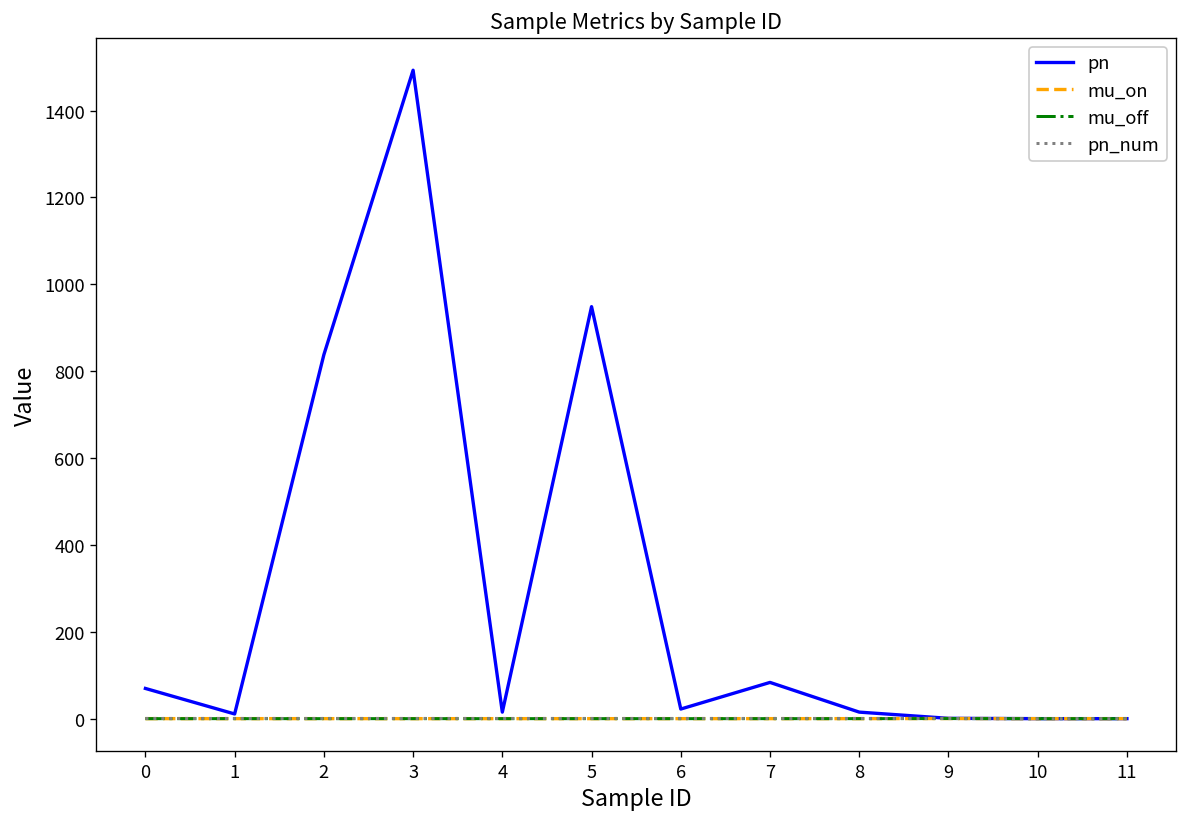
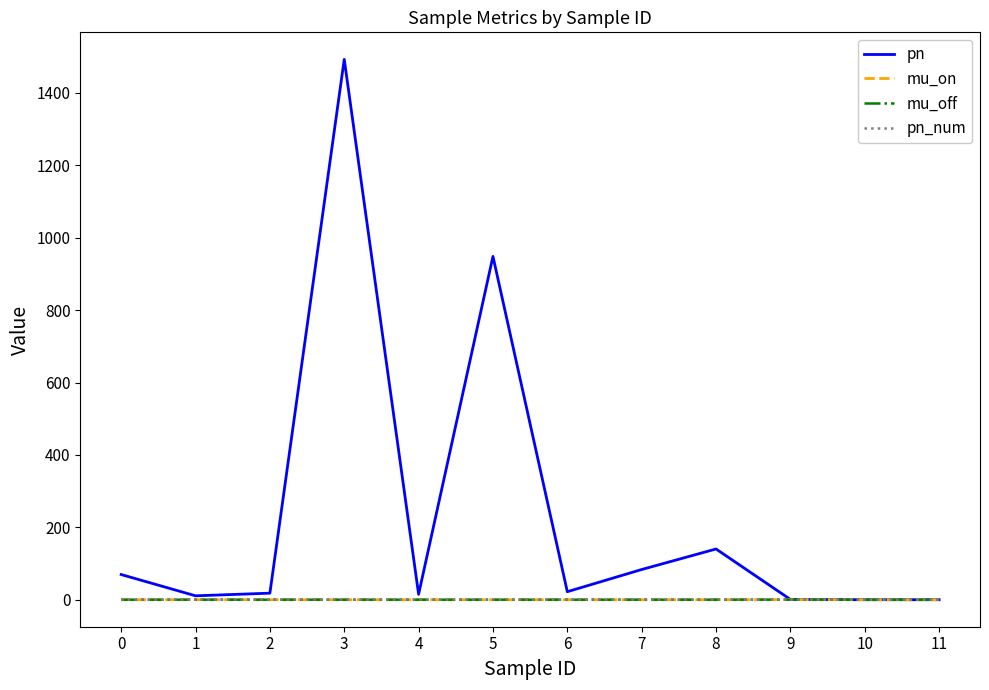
  {
    "pn": {
      "0": 70,
      "1": 10,
-     "2": 840,
+     "2": 20,
      "3": 1490,
      "4": 10,
      "5": 950,
      "6": 20,
      "7": 80,
-     "8": 20
+     "8": 140
    },
    "pn_num": {
      "0": 0,
      "1": 0,
      "2": 0,
      "3": 0,
      "4": 0,
      "5": 0,
      "6": 0,
      "7": 0,
      "8": 0
    }
  }
